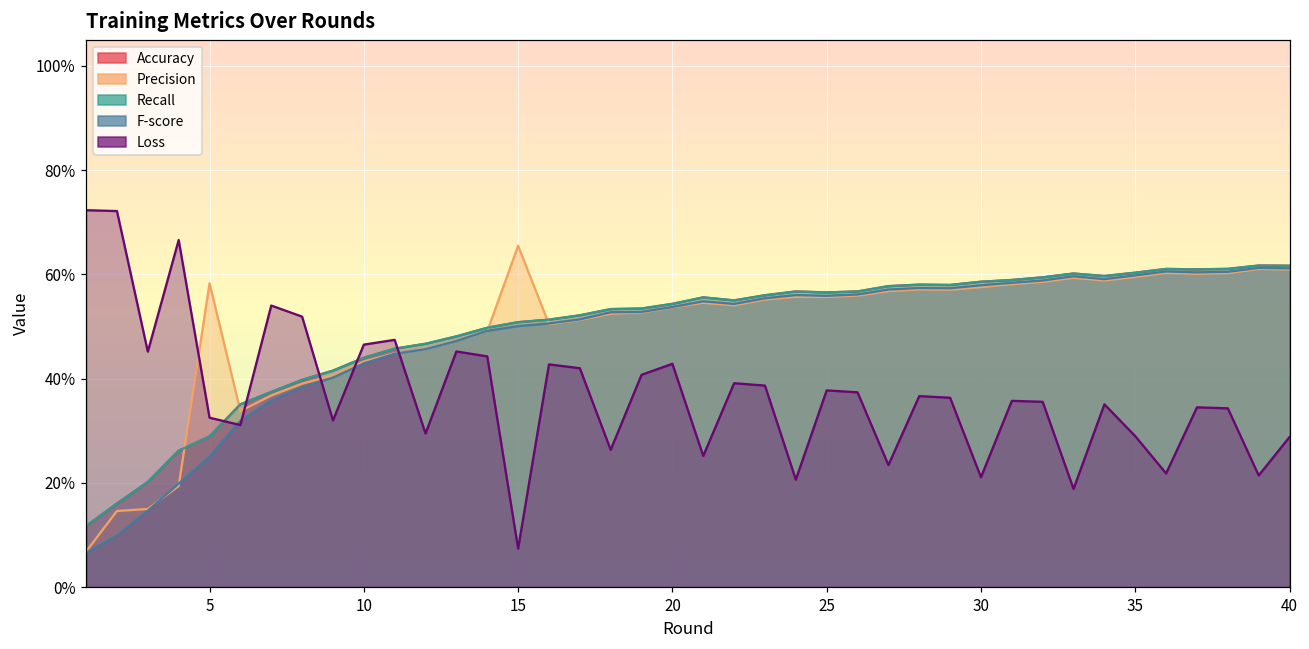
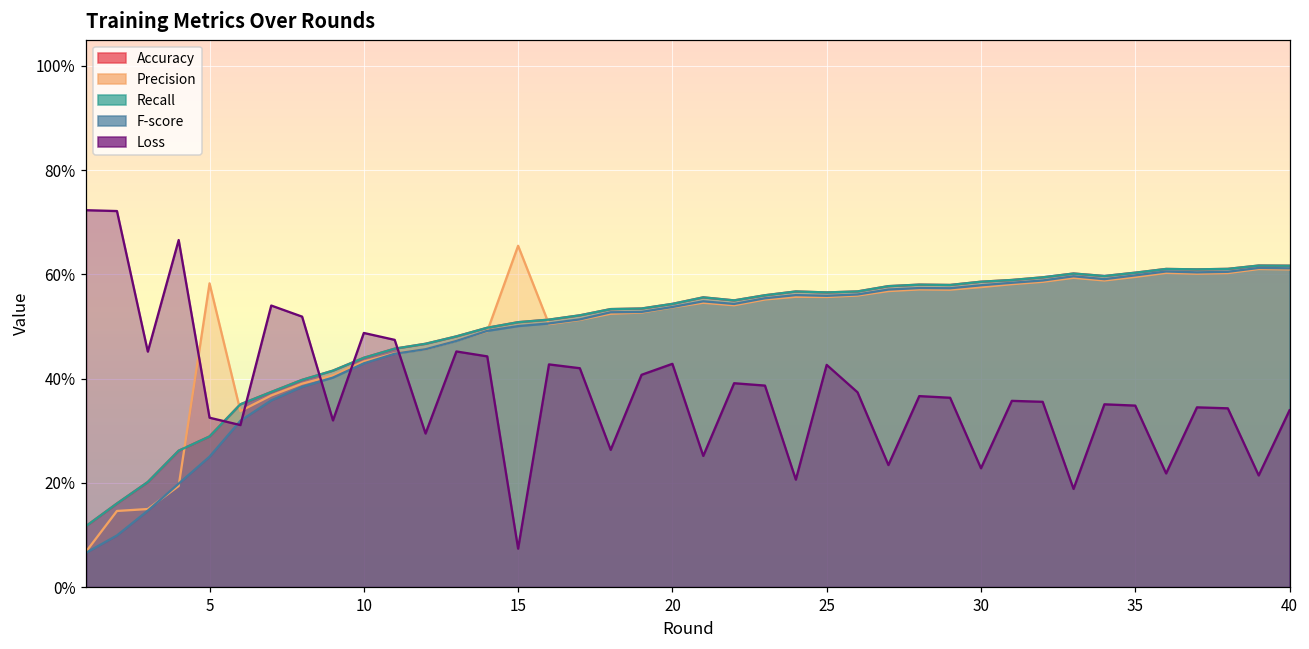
  {
    "Precision": {
      "5": "58%",
      "15": "65%"
    },
    "Loss": {
      "5": "32%",
-     "10": "47%",
+     "10": "49%",
      "15": "7%",
      "20": "43%",
-     "25": "38%",
-     "30": "21%",
-     "35": "29%",
-     "40": "29%"
+     "25": "43%",
+     "30": "23%",
+     "35": "35%",
+     "40": "34%"
    }
  }
